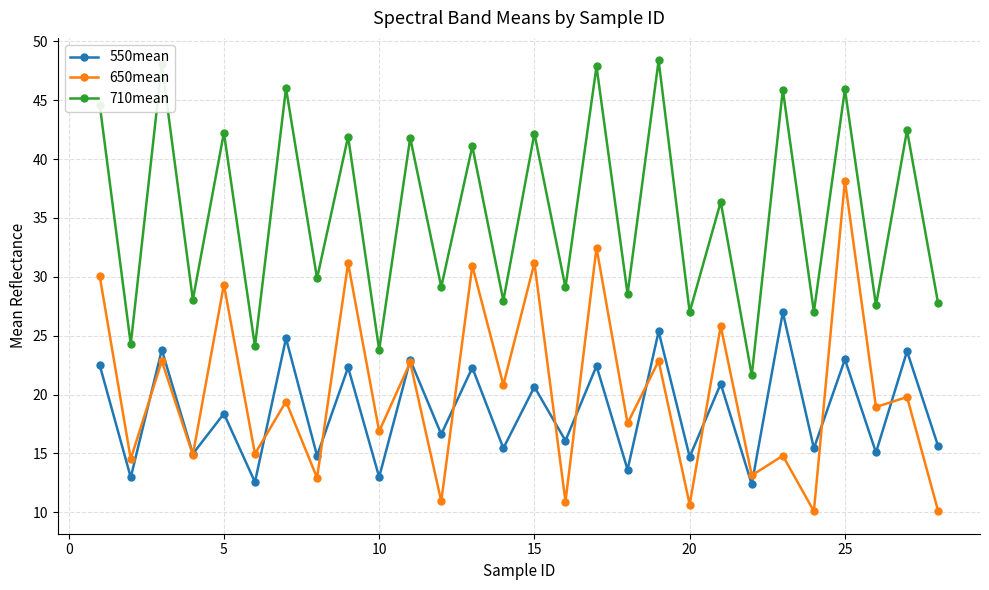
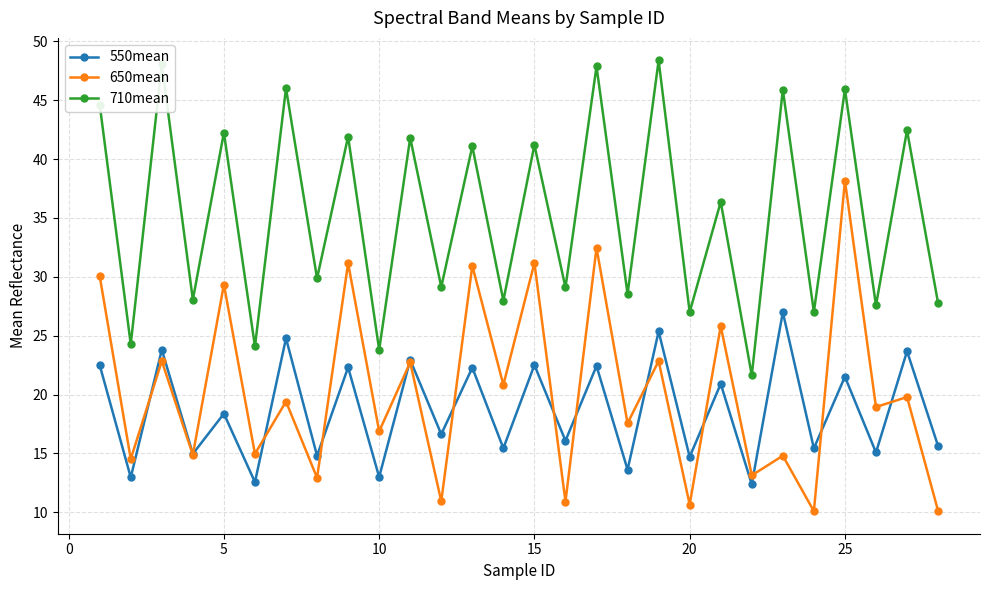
  {
    "550mean": {
      "5": 18.4,
      "10": 13.0,
-     "15": 20.6,
+     "15": 22.5,
      "20": 14.7,
-     "25": 23.0
+     "25": 21.5
    },
    "650mean": {
      "5": 29.3,
      "10": 16.9,
      "15": 31.2,
      "20": 10.7,
      "25": 38.2
    },
    "710mean": {
      "5": 42.2,
      "10": 23.8,
-     "15": 42.2,
+     "15": 41.2,
      "20": 27.0,
      "25": 45.9
    }
  }
